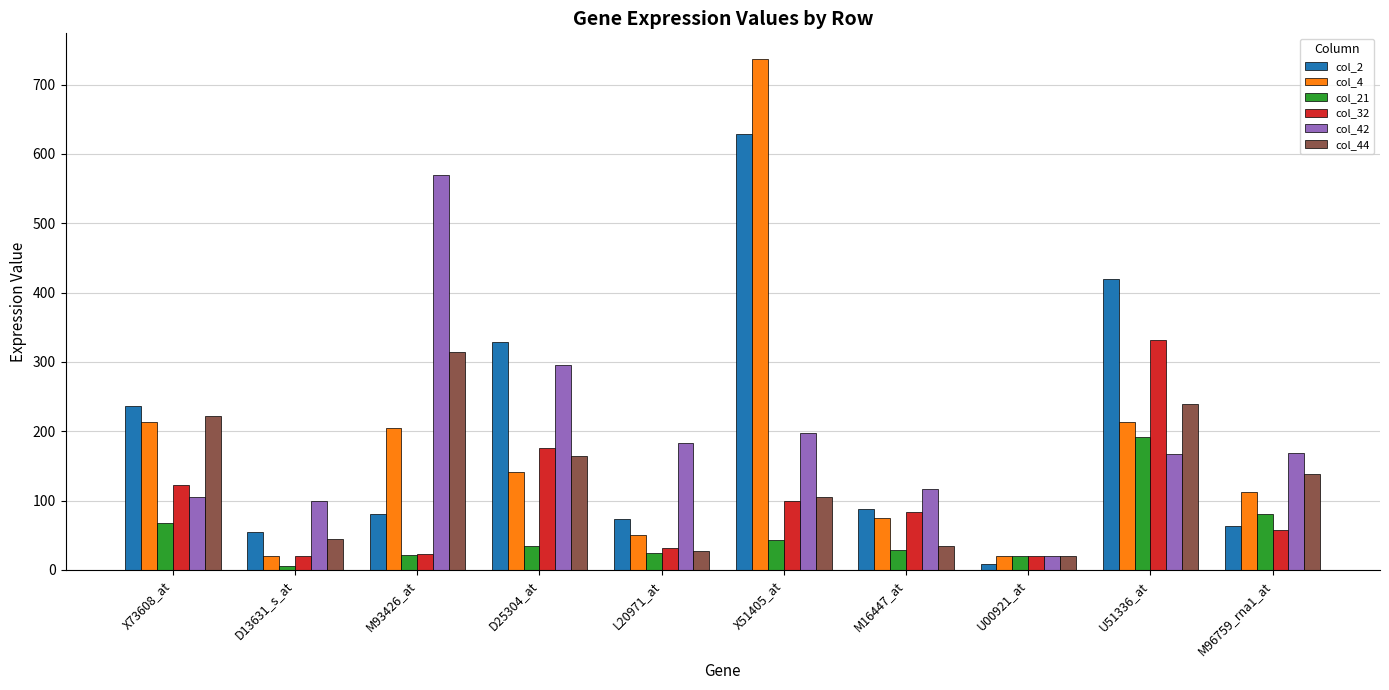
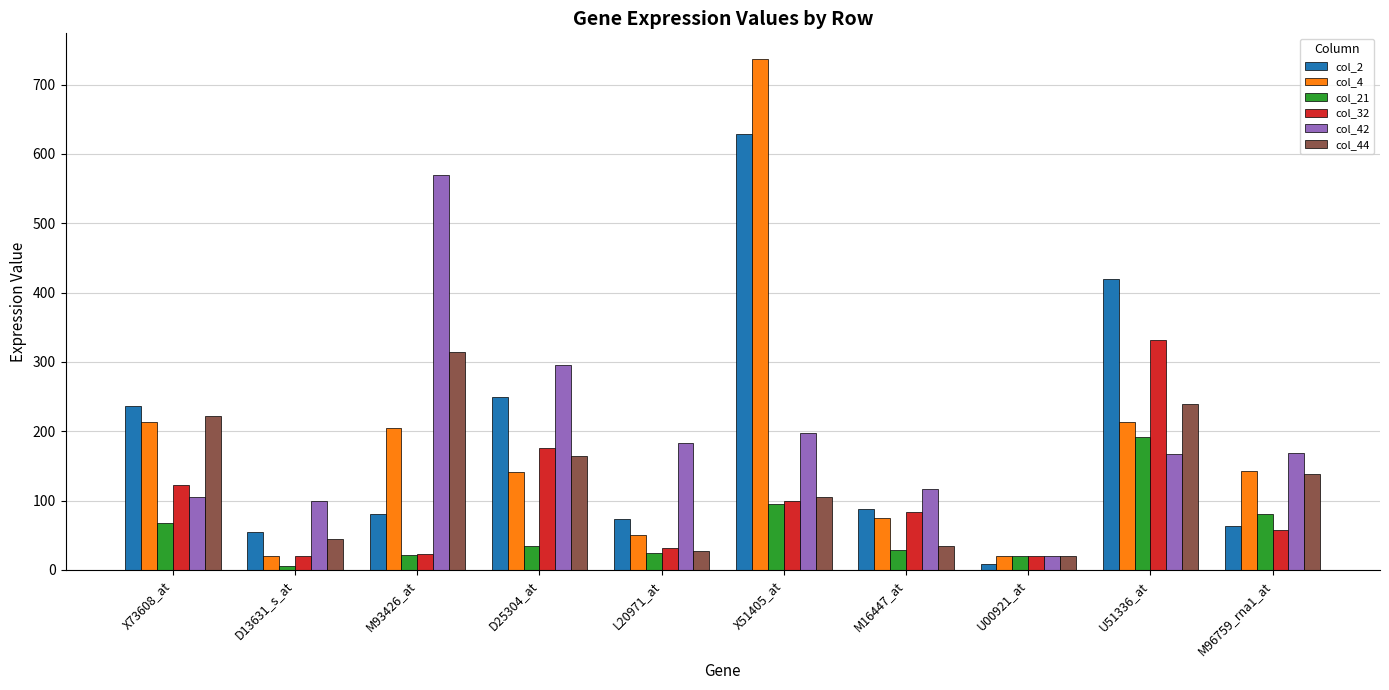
  {
    "col_2": {
      "X73608_at": 240,
      "D13631_s_at": 50,
      "M93426_at": 80,
-     "D25304_at": 330,
+     "D25304_at": 250,
      "L20971_at": 70,
      "X51405_at": 630,
      "M16447_at": 90,
      "U00921_at": 10,
      "U51336_at": 420,
      "M96759_rna1_at": 60
    },
    "col_4": {
      "X73608_at": 210,
      "D13631_s_at": 20,
      "M93426_at": 210,
      "D25304_at": 140,
      "L20971_at": 50,
      "X51405_at": 740,
      "M16447_at": 80,
      "U00921_at": 20,
      "U51336_at": 210,
-     "M96759_rna1_at": 110
+     "M96759_rna1_at": 140
    },
    "col_21": {
      "X73608_at": 70,
      "D13631_s_at": 10,
      "M93426_at": 20,
      "D25304_at": 40,
      "L20971_at": 30,
-     "X51405_at": 40,
+     "X51405_at": 100,
      "M16447_at": 30,
      "U00921_at": 20,
      "U51336_at": 190,
      "M96759_rna1_at": 80
    },
    "col_32": {
      "X73608_at": 120,
      "D13631_s_at": 20,
      "M93426_at": 20,
      "D25304_at": 180,
      "L20971_at": 30,
      "X51405_at": 100,
      "M16447_at": 80,
      "U00921_at": 20,
      "U51336_at": 330,
      "M96759_rna1_at": 60
    },
    "col_42": {
      "X73608_at": 110,
      "D13631_s_at": 100,
      "M93426_at": 570,
      "D25304_at": 300,
      "L20971_at": 180,
      "X51405_at": 200,
      "M16447_at": 120,
      "U00921_at": 20,
      "U51336_at": 170,
      "M96759_rna1_at": 170
    },
    "col_44": {
      "X73608_at": 220,
      "D13631_s_at": 40,
      "M93426_at": 320,
      "D25304_at": 170,
      "L20971_at": 30,
      "X51405_at": 110,
      "M16447_at": 30,
      "U00921_at": 20,
      "U51336_at": 240,
      "M96759_rna1_at": 140
    }
  }
